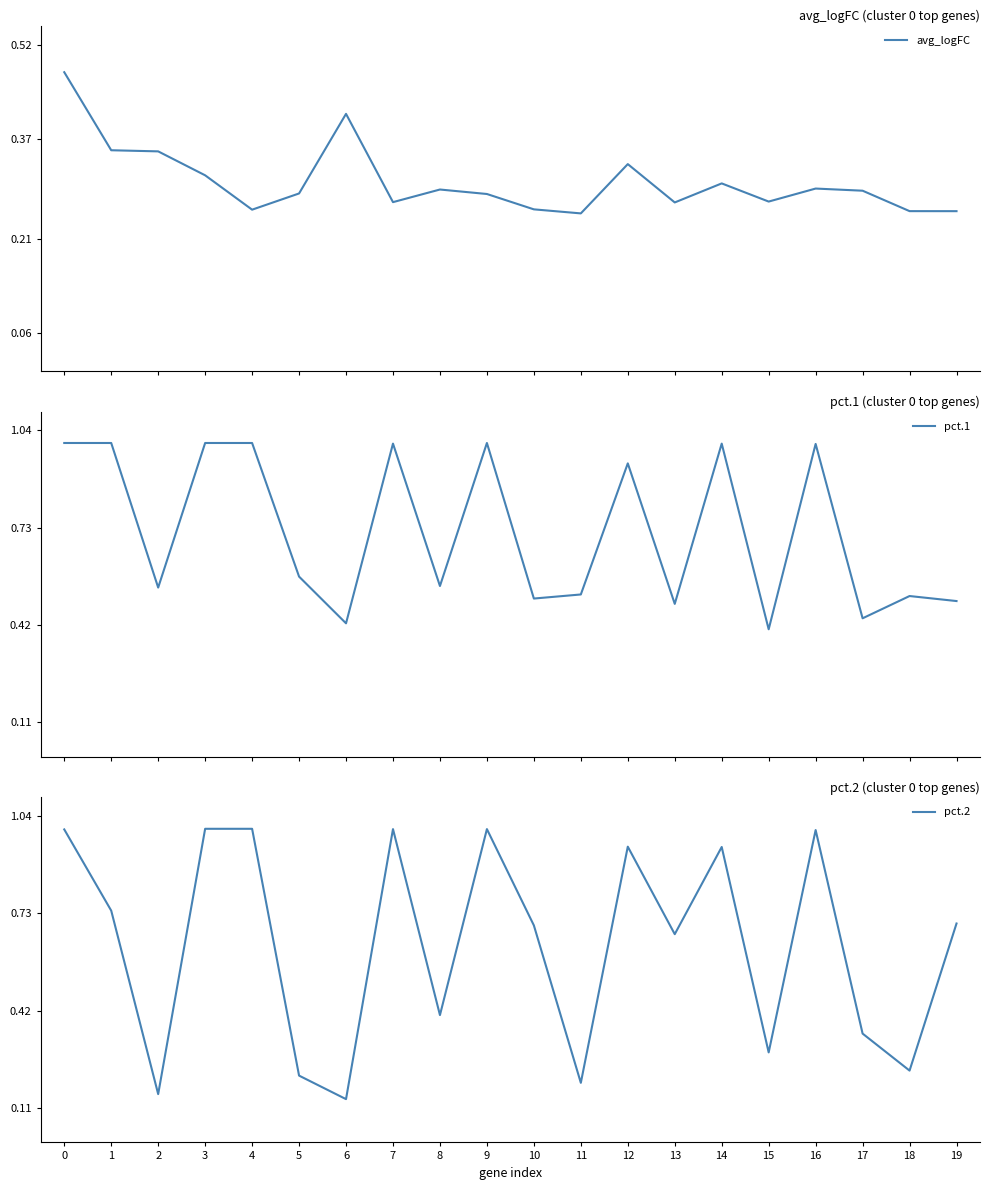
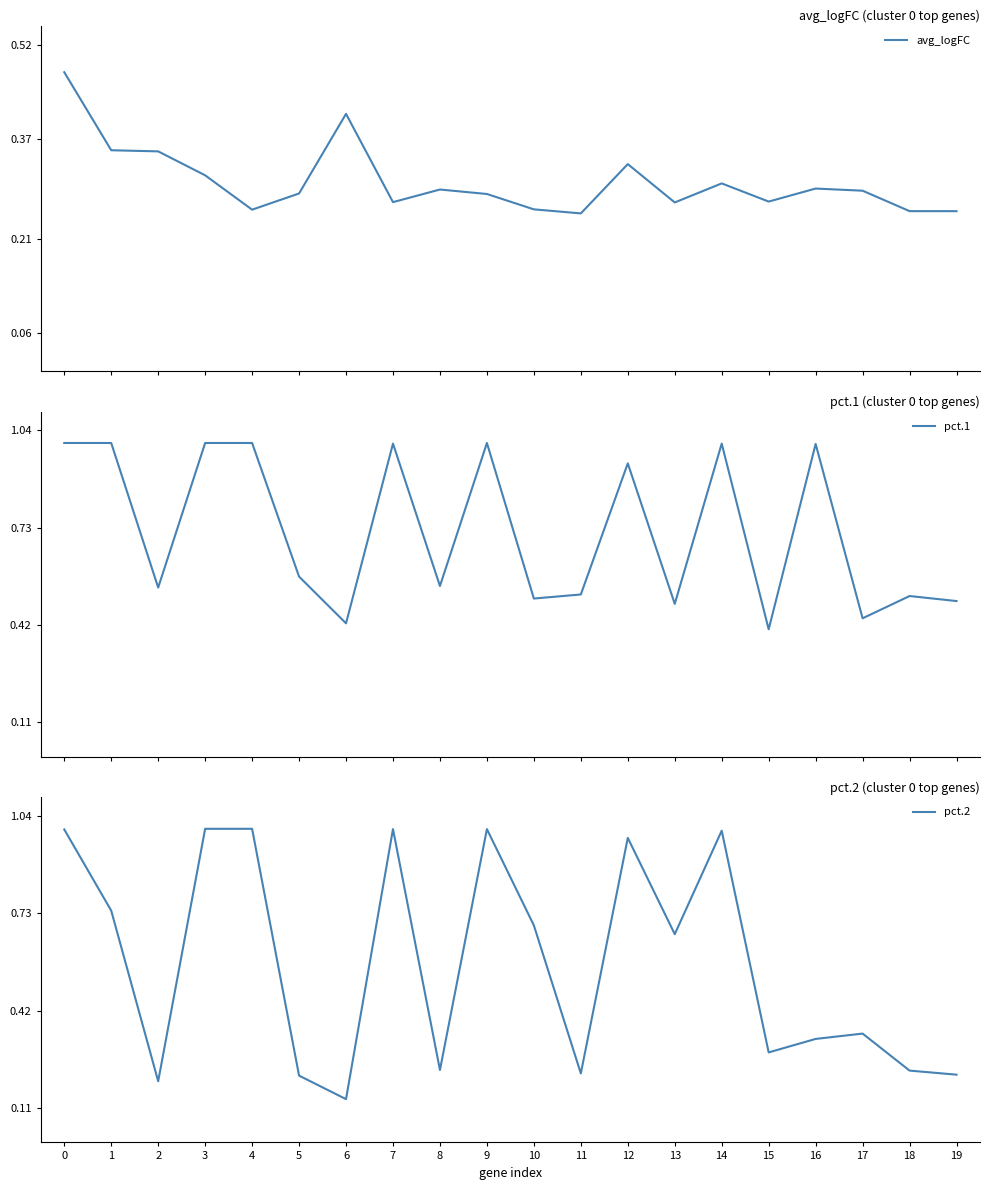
  {
    "pct.2 (cluster 0 top genes)": {
      "0": 1.00,
      "1": 0.74,
-     "2": 0.15,
+     "2": 0.20,
      "3": 1.00,
      "4": 1.00,
      "5": 0.21,
      "6": 0.14,
      "7": 1.00,
-     "8": 0.41,
+     "8": 0.23,
      "9": 1.00,
      "10": 0.69,
-     "11": 0.19,
-     "12": 0.94,
+     "11": 0.22,
+     "12": 0.97,
      "13": 0.66,
-     "14": 0.94,
+     "14": 0.99,
      "15": 0.29,
-     "16": 1.00,
+     "16": 0.33,
      "17": 0.35,
      "18": 0.23,
-     "19": 0.70
+     "19": 0.22
    }
  }
